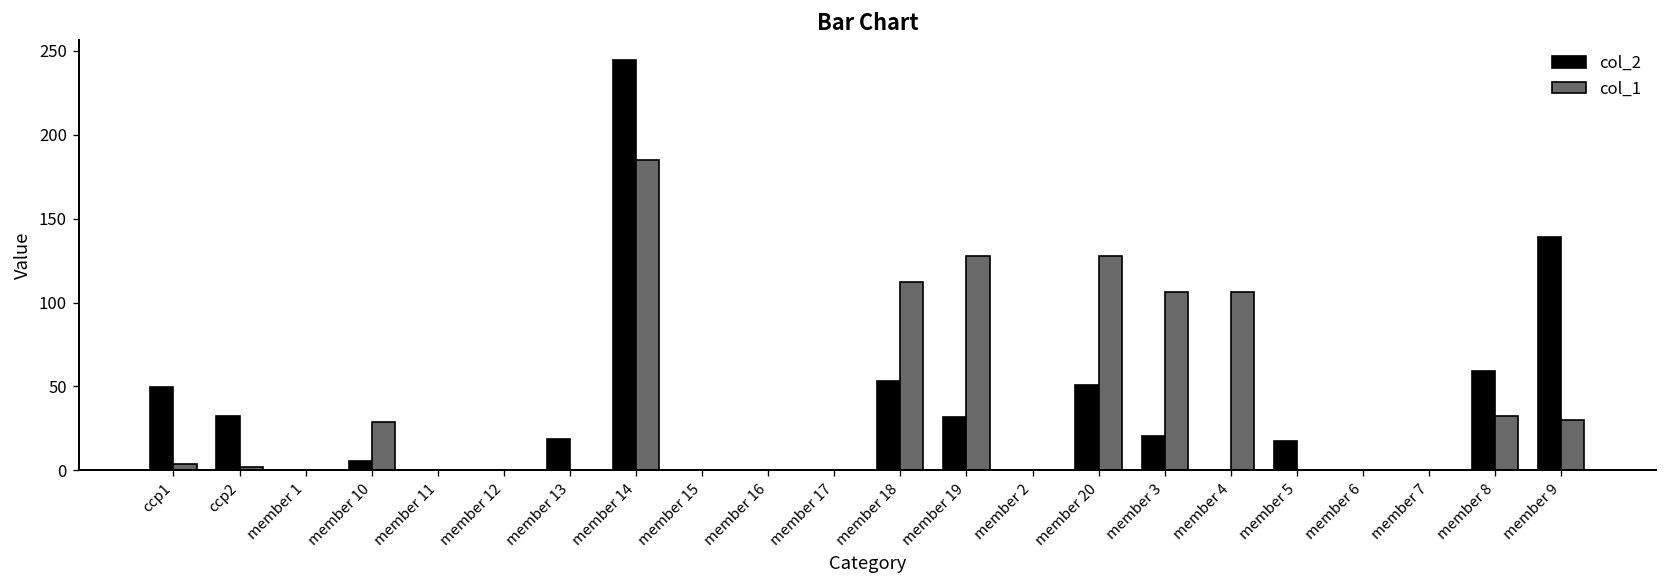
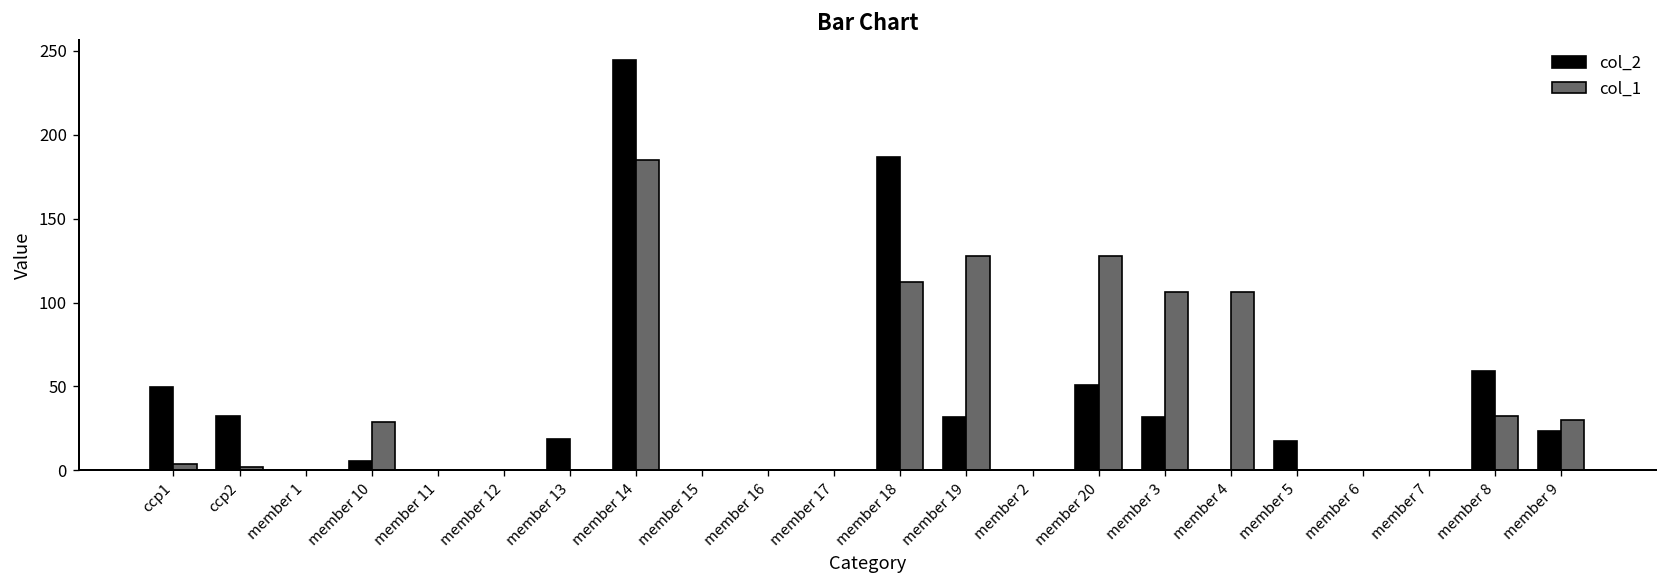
  {
    "col_2": {
      "ccp1": 50,
      "ccp2": 32,
      "member 1": 0,
      "member 10": 5,
      "member 11": 0,
      "member 12": 0,
      "member 13": 19,
      "member 14": 244,
      "member 15": 0,
      "member 16": 0,
      "member 17": 0,
-     "member 18": 53,
+     "member 18": 187,
      "member 19": 31,
      "member 2": 0,
      "member 20": 51,
-     "member 3": 20,
+     "member 3": 32,
      "member 4": 0,
      "member 5": 17,
      "member 6": 0,
      "member 7": 0,
      "member 8": 59,
-     "member 9": 139
+     "member 9": 24
    },
    "col_1": {
      "ccp1": 3,
      "ccp2": 2,
      "member 1": 0,
      "member 10": 29,
      "member 11": 0,
      "member 12": 0,
      "member 13": 0,
      "member 14": 185,
      "member 15": 0,
      "member 16": 0,
      "member 17": 0,
      "member 18": 112,
      "member 19": 128,
      "member 2": 0,
      "member 20": 128,
      "member 3": 106,
      "member 4": 106,
      "member 5": 0,
      "member 6": 0,
      "member 7": 0,
      "member 8": 33,
      "member 9": 30
    }
  }
